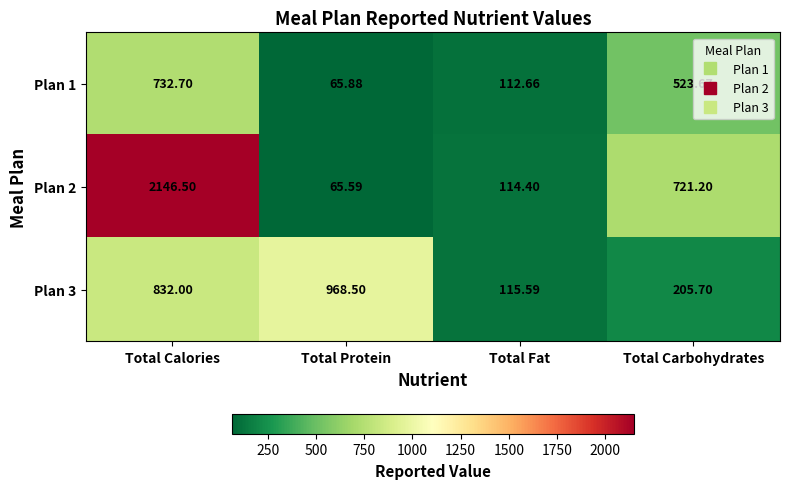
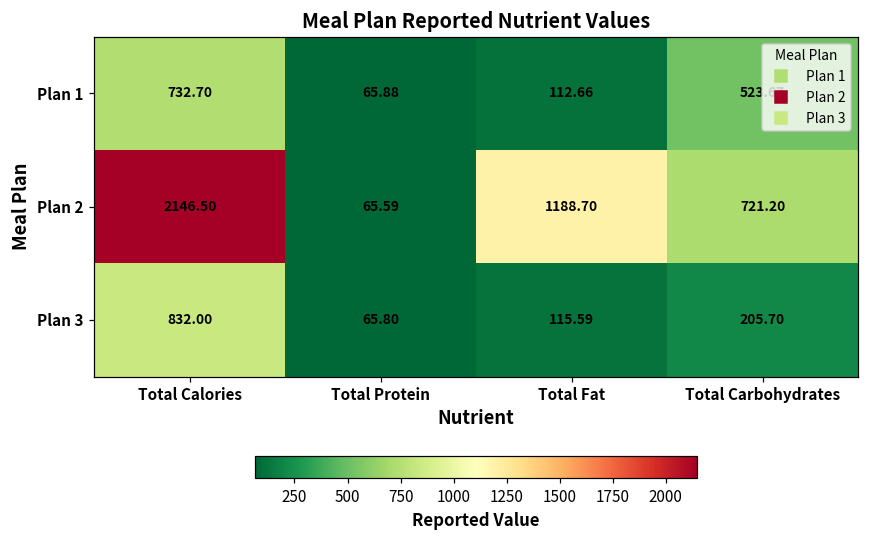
  {
    "Plan 1": {
      "Total Calories": 732.70,
      "Total Protein": 65.88,
      "Total Fat": 112.66
    },
    "Plan 2": {
      "Total Calories": 2146.50,
      "Total Protein": 65.59,
-     "Total Fat": 114.40,
+     "Total Fat": 1188.70,
      "Total Carbohydrates": 721.20
    },
    "Plan 3": {
      "Total Calories": 832.00,
-     "Total Protein": 968.50,
+     "Total Protein": 65.80,
      "Total Fat": 115.59,
      "Total Carbohydrates": 205.70
    }
  }
